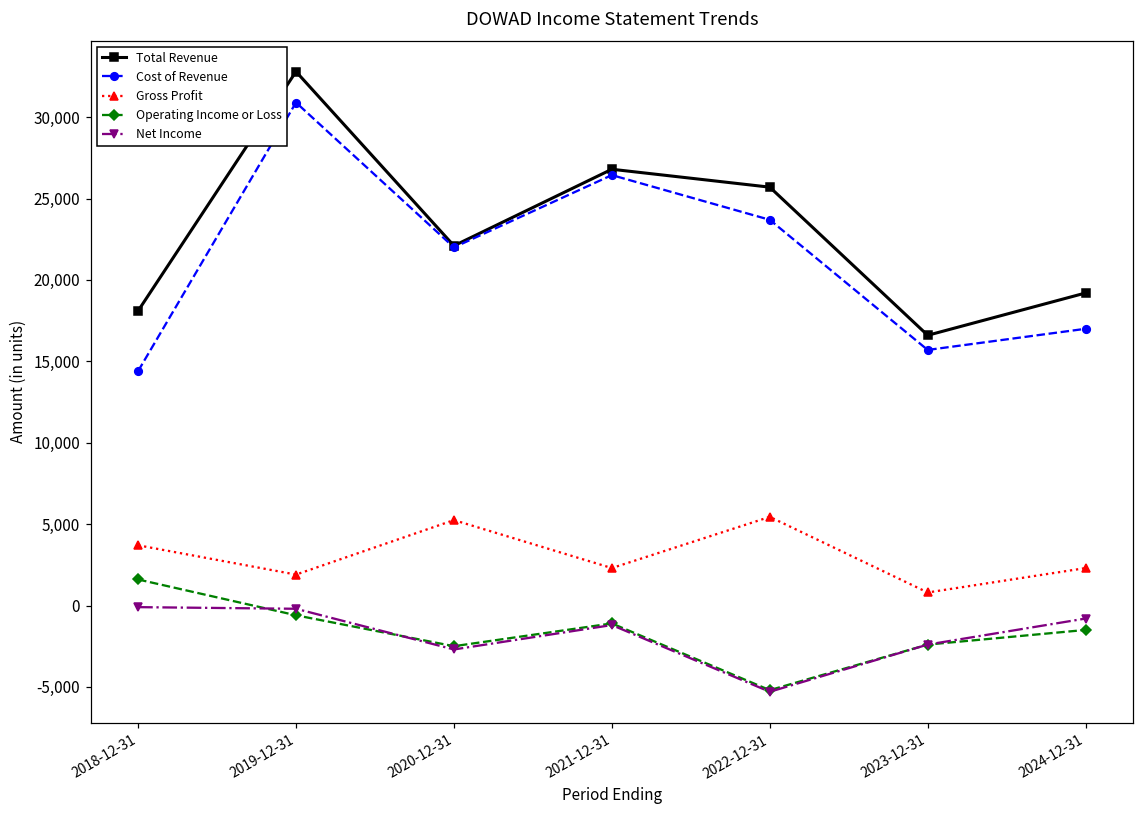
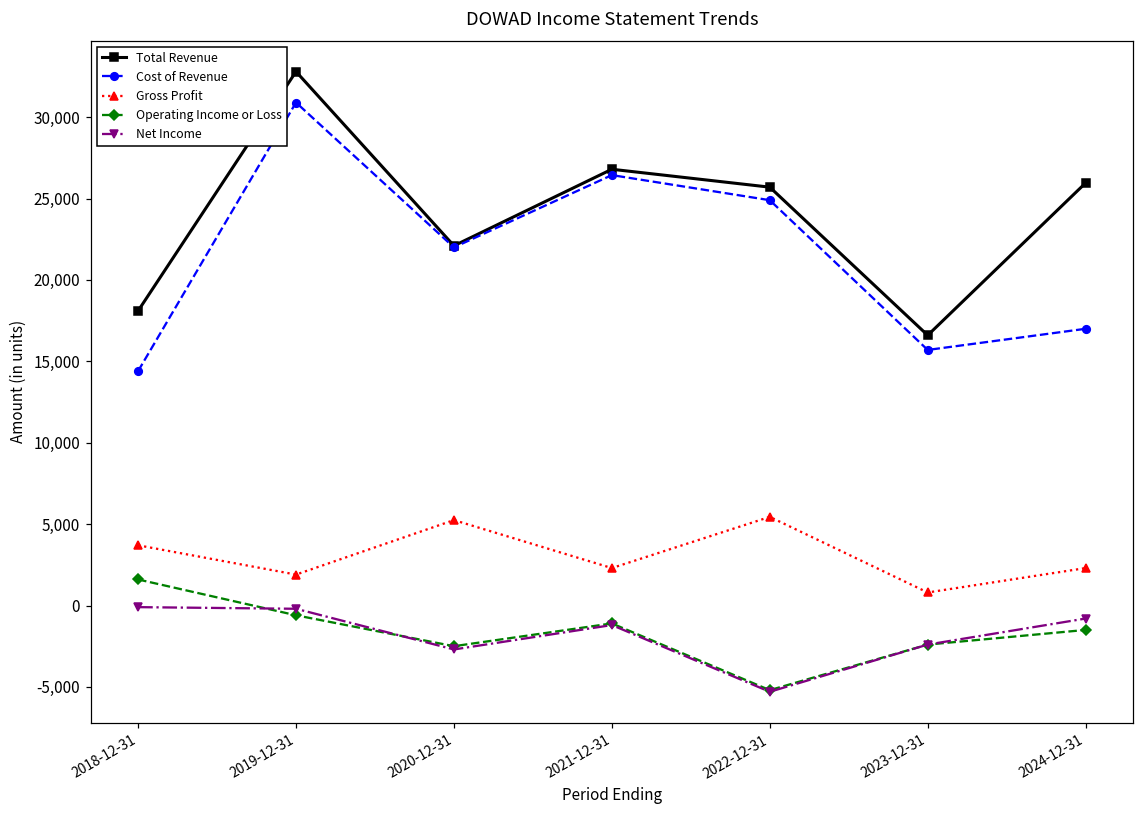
  {
    "Total Revenue": {
      "2018-12-31": "18,100",
      "2019-12-31": "32,800",
      "2021-12-31": "26,800",
      "2022-12-31": "25,700",
      "2023-12-31": "16,600",
-     "2024-12-31": "19,200"
+     "2024-12-31": "26,000"
    },
    "Cost of Revenue": {
      "2018-12-31": "14,400",
      "2019-12-31": "30,900",
      "2021-12-31": "26,400",
-     "2022-12-31": "23,700",
+     "2022-12-31": "24,900",
      "2023-12-31": "15,700",
      "2024-12-31": "17,000"
    },
    "Gross Profit": {
      "2018-12-31": "3,700",
      "2019-12-31": "1,900",
      "2020-12-31": "5,200",
      "2021-12-31": "2,300",
      "2022-12-31": "5,400",
      "2023-12-31": "800",
      "2024-12-31": "2,300"
    },
    "Operating Income or Loss": {
      "2018-12-31": "1,600",
      "2019-12-31": "-600",
      "2020-12-31": "-2,500",
      "2024-12-31": "-1,500"
    },
    "Net Income": {
      "2018-12-31": "-100",
      "2019-12-31": "-200",
      "2020-12-31": "-2,700",
      "2024-12-31": "-800"
    }
  }
